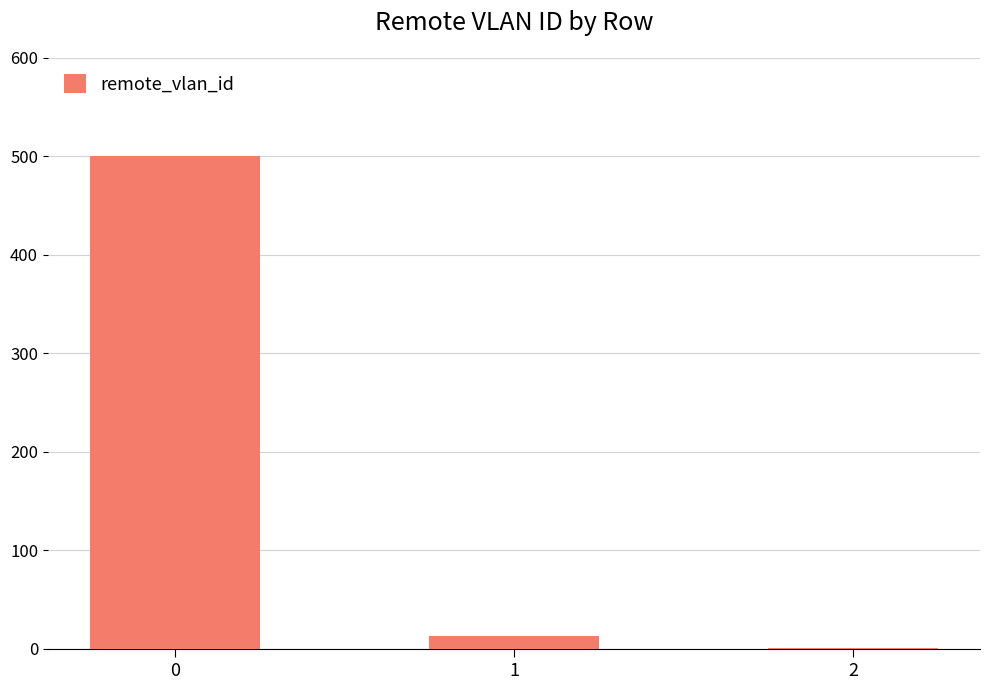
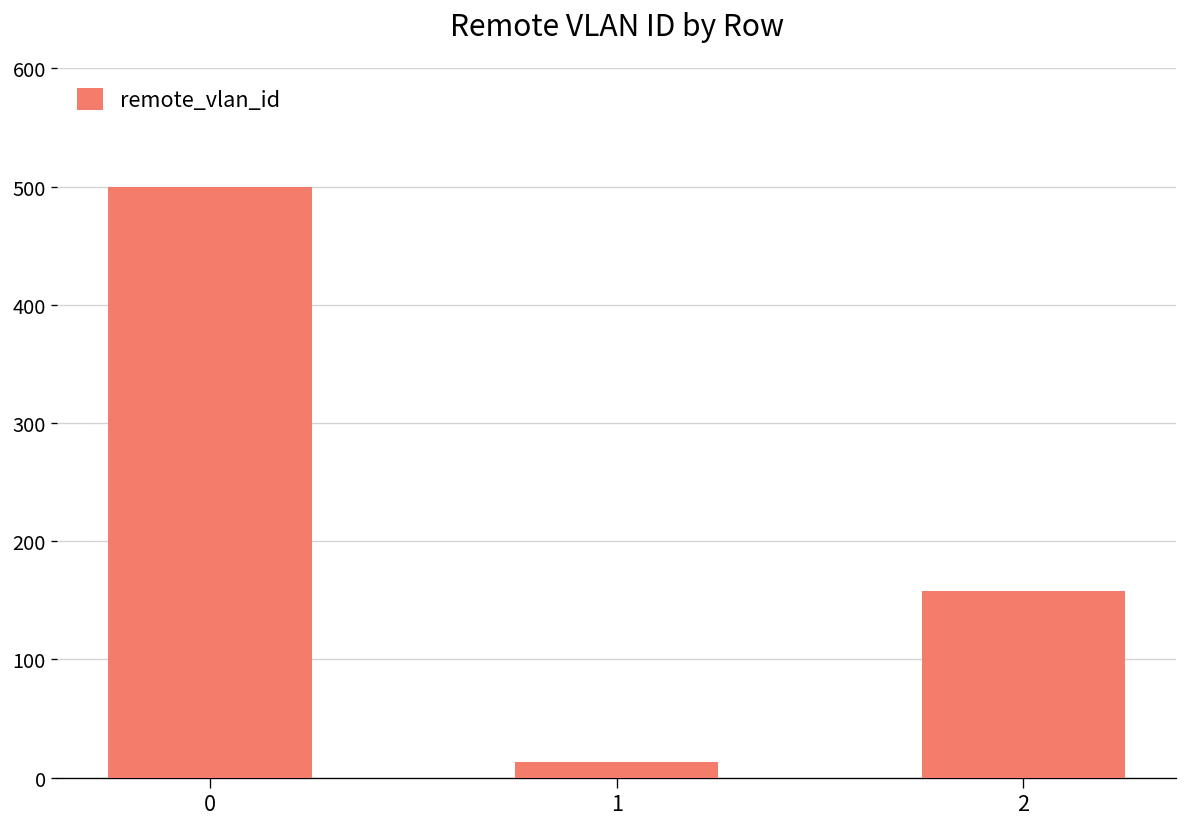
  {
    "0": 500,
    "1": 10,
-   "2": 0
+   "2": 160
  }
